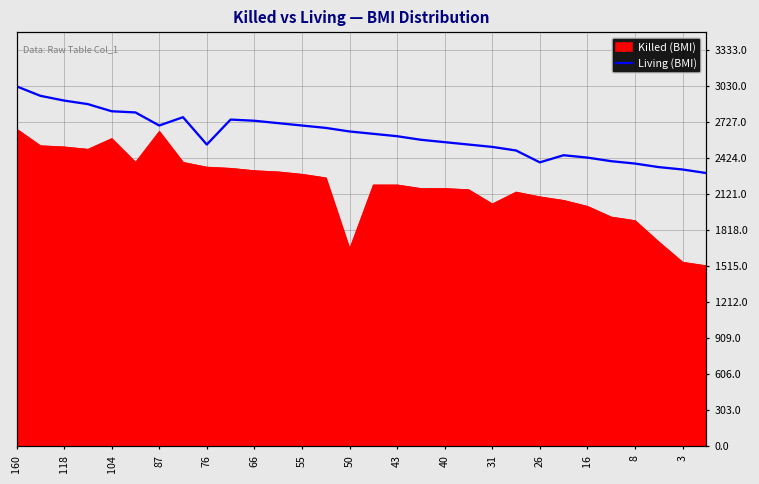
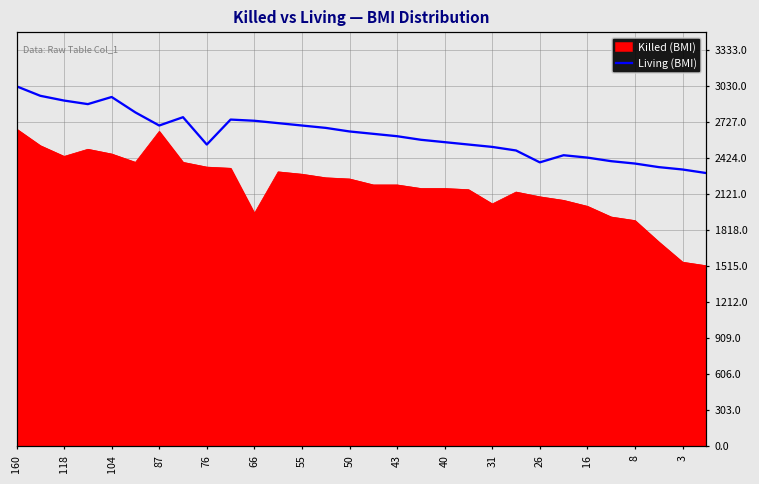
  {
    "Killed (BMI)": {
      "160": 2670,
-     "118": 2520,
-     "104": 2590,
+     "118": 2440,
+     "104": 2460,
      "87": 2650,
      "76": 2350,
-     "66": 2320,
+     "66": 1960,
      "55": 2290,
-     "50": 1660,
+     "50": 2250,
      "43": 2200,
      "40": 2170,
      "31": 2040,
      "26": 2100,
      "16": 2020,
      "8": 1900
    },
    "Living (BMI)": {
      "160": 3030,
      "118": 2910,
-     "104": 2820,
+     "104": 2940,
      "87": 2700,
      "76": 2540,
      "66": 2740,
      "55": 2700,
      "50": 2650,
      "43": 2610,
      "40": 2560,
      "31": 2520,
      "26": 2390,
      "16": 2430,
      "8": 2380
    }
  }
